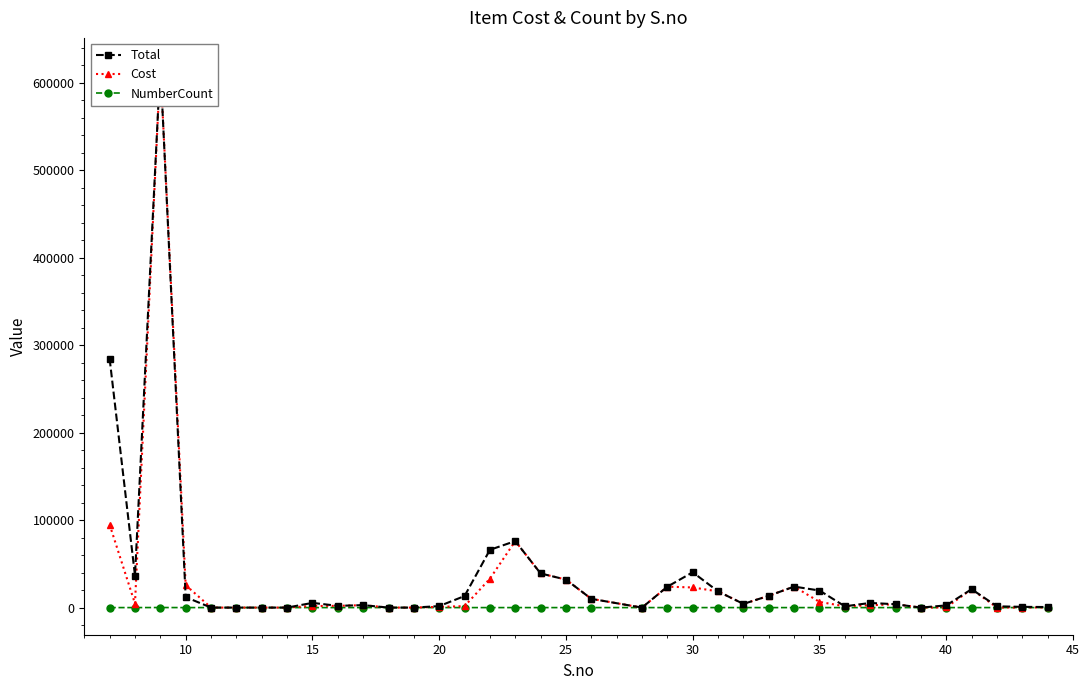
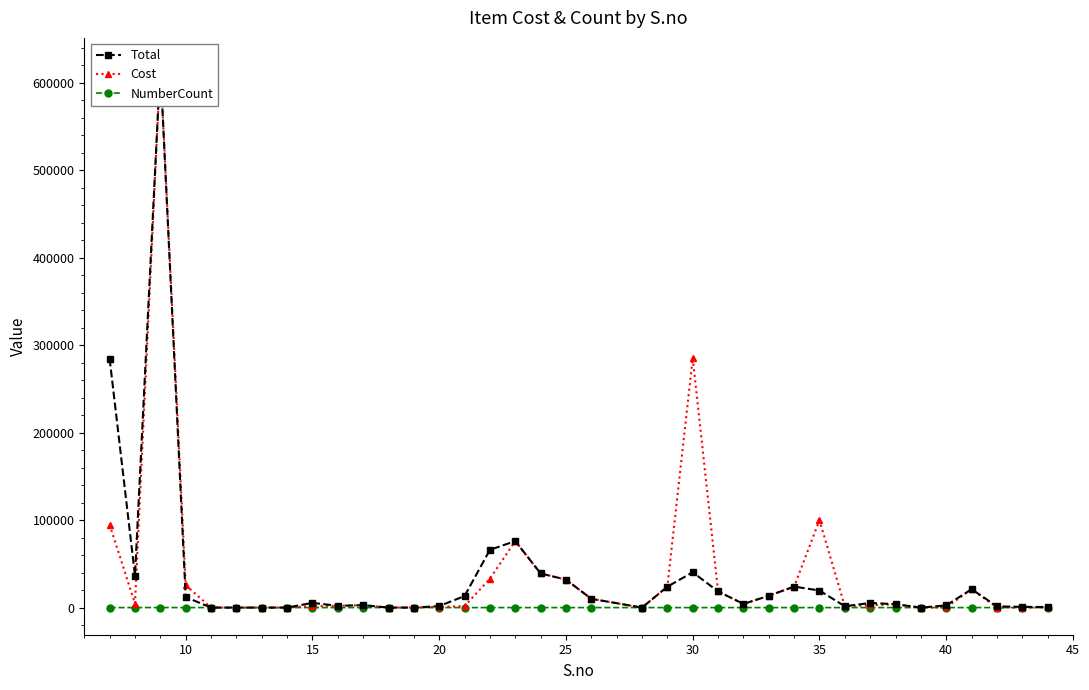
  {
    "Total": {
      "10": 10000,
      "15": 10000,
      "30": 40000,
      "35": 20000
    },
    "Cost": {
      "10": 30000,
-     "30": 20000,
-     "35": 10000
+     "30": 290000,
+     "35": 100000
    },
    "NumberCount": {
      "10": 0,
      "25": 0,
      "30": 0,
      "35": 0
    }
  }
